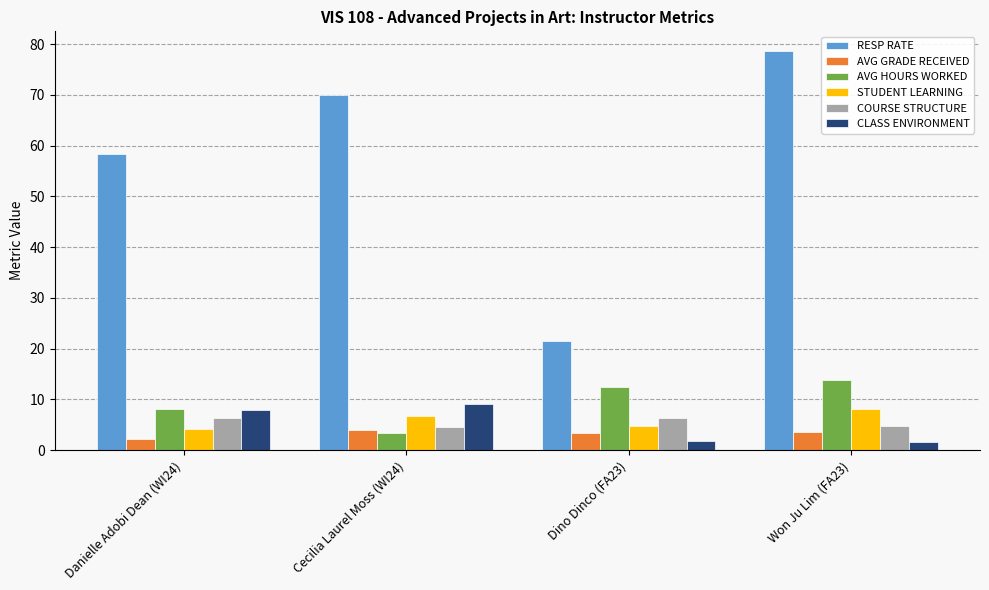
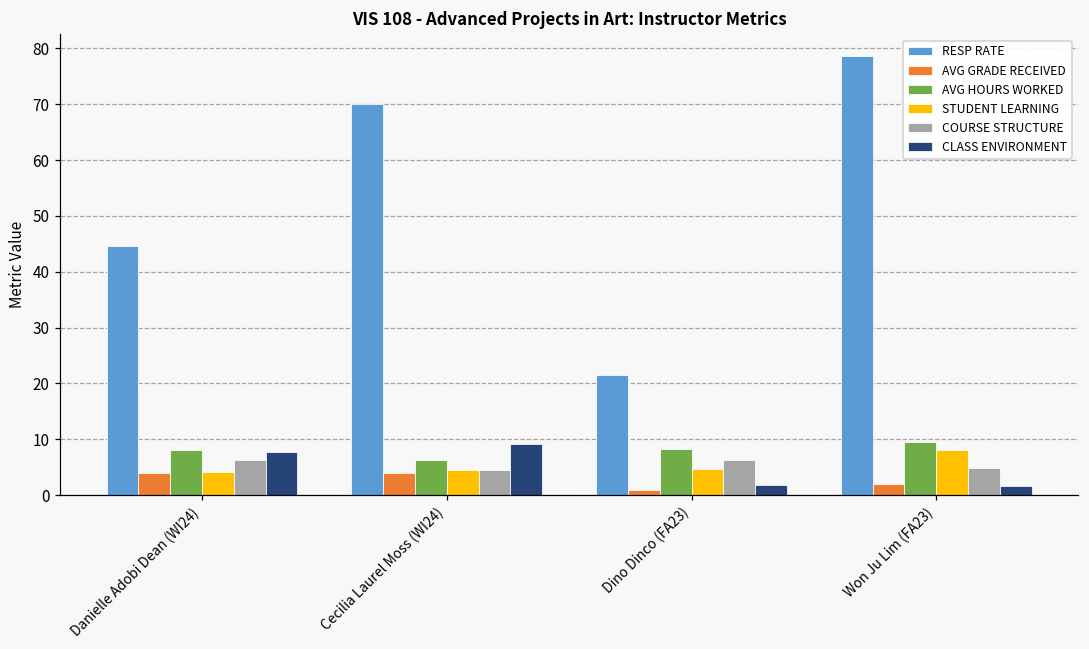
  {
    "RESP RATE": {
-     "Danielle Adobi Dean (WI24)": 58,
+     "Danielle Adobi Dean (WI24)": 45,
      "Cecilia Laurel Moss (WI24)": 70,
      "Dino Dinco (FA23)": 21,
      "Won Ju Lim (FA23)": 79
    },
    "AVG GRADE RECEIVED": {
-     "Danielle Adobi Dean (WI24)": 2,
+     "Danielle Adobi Dean (WI24)": 4,
      "Cecilia Laurel Moss (WI24)": 4,
-     "Dino Dinco (FA23)": 3,
-     "Won Ju Lim (FA23)": 4
+     "Dino Dinco (FA23)": 1,
+     "Won Ju Lim (FA23)": 2
    },
    "AVG HOURS WORKED": {
      "Danielle Adobi Dean (WI24)": 8,
-     "Cecilia Laurel Moss (WI24)": 3,
-     "Dino Dinco (FA23)": 12,
-     "Won Ju Lim (FA23)": 14
+     "Cecilia Laurel Moss (WI24)": 6,
+     "Dino Dinco (FA23)": 8,
+     "Won Ju Lim (FA23)": 10
    },
    "STUDENT LEARNING": {
      "Danielle Adobi Dean (WI24)": 4,
-     "Cecilia Laurel Moss (WI24)": 7,
+     "Cecilia Laurel Moss (WI24)": 5,
      "Dino Dinco (FA23)": 5,
      "Won Ju Lim (FA23)": 8
    },
    "COURSE STRUCTURE": {
      "Danielle Adobi Dean (WI24)": 6,
      "Cecilia Laurel Moss (WI24)": 5,
      "Dino Dinco (FA23)": 6,
      "Won Ju Lim (FA23)": 5
    },
    "CLASS ENVIRONMENT": {
      "Danielle Adobi Dean (WI24)": 8,
      "Cecilia Laurel Moss (WI24)": 9,
      "Dino Dinco (FA23)": 2,
      "Won Ju Lim (FA23)": 2
    }
  }
